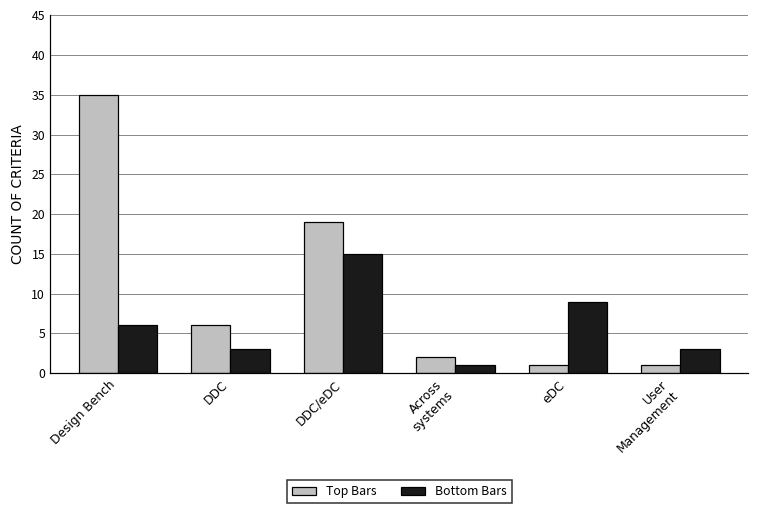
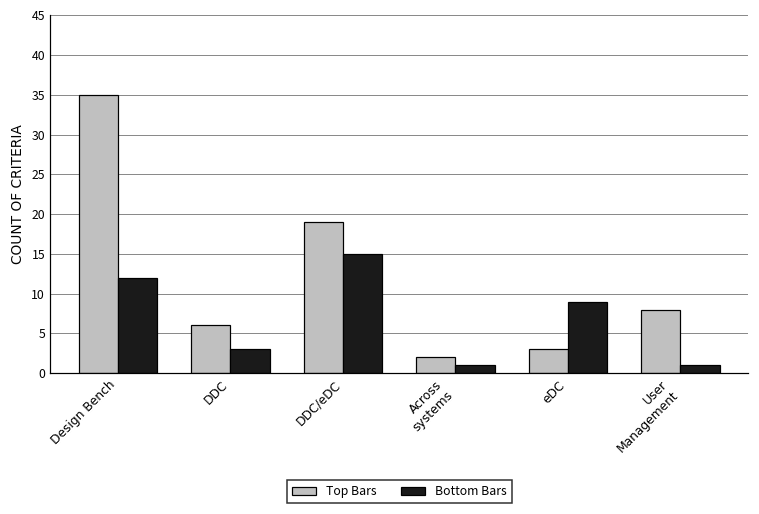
  {
    "Top Bars": {
      "Design Bench": 35,
      "DDC": 6,
      "DDC/eDC": 19,
      "Across systems": 2,
-     "eDC": 1,
-     "User Management": 1
+     "eDC": 3,
+     "User Management": 8
    },
    "Bottom Bars": {
-     "Design Bench": 6,
+     "Design Bench": 12,
      "DDC": 3,
      "DDC/eDC": 15,
      "Across systems": 1,
      "eDC": 9,
-     "User Management": 3
+     "User Management": 1
    }
  }
